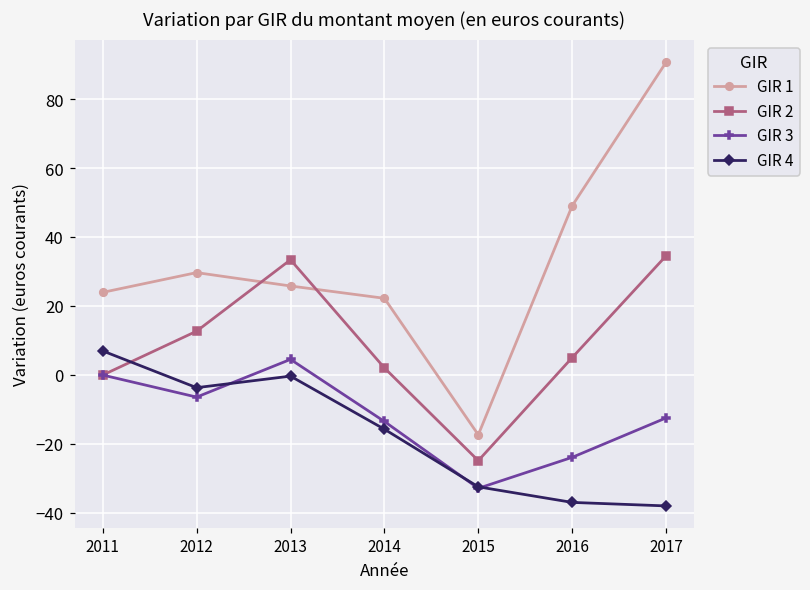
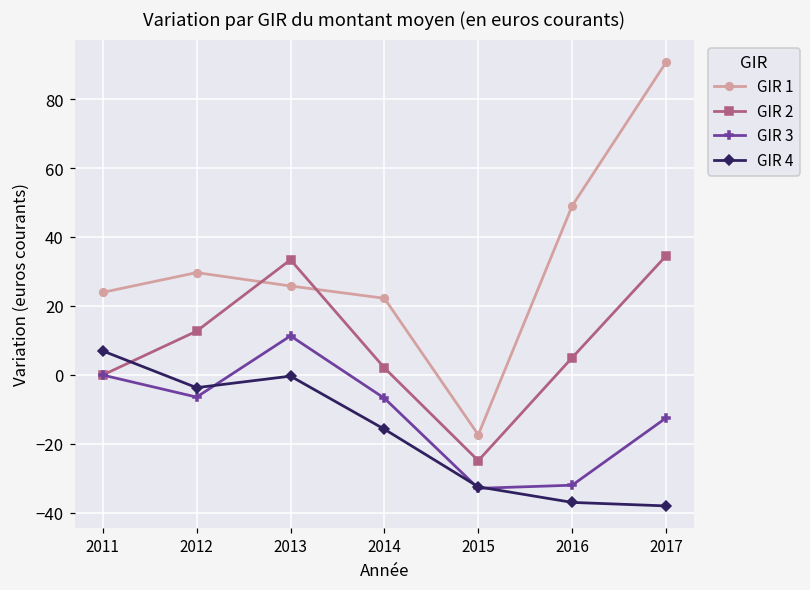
  {
    "GIR 1": {
      "2011": 24,
      "2012": 30,
      "2013": 26,
      "2014": 22,
      "2015": -17,
      "2016": 49,
      "2017": 91
    },
    "GIR 2": {
      "2012": 13,
      "2013": 33,
      "2014": 2,
      "2015": -25,
      "2016": 5,
      "2017": 35
    },
    "GIR 3": {
      "2012": -6,
-     "2013": 5,
-     "2014": -13,
-     "2016": -24,
+     "2013": 11,
+     "2014": -7,
+     "2016": -32,
      "2017": -12
    },
    "GIR 4": {
      "2011": 7,
      "2012": -4,
      "2013": 0,
      "2014": -16,
      "2016": -37,
      "2017": -38
    }
  }
